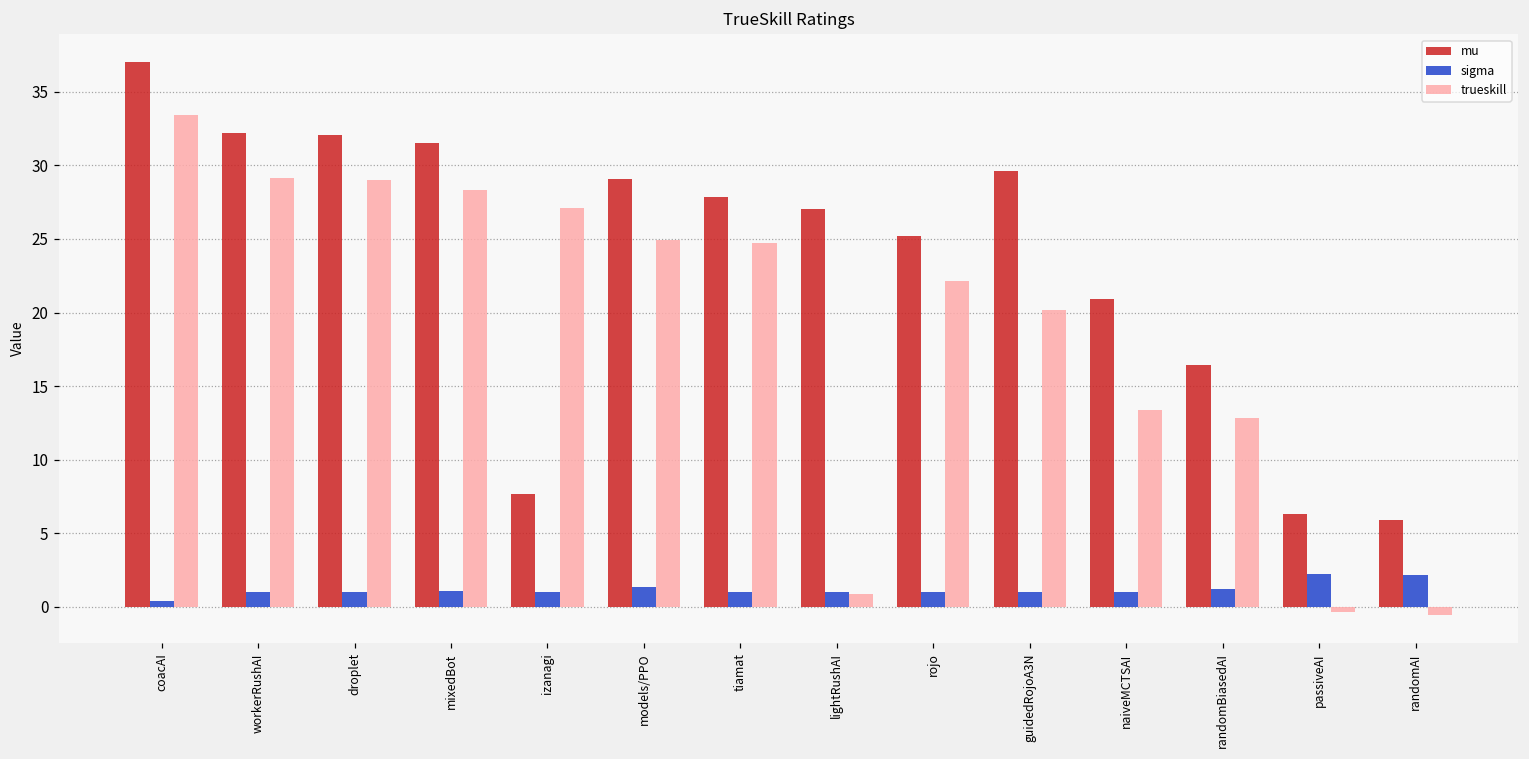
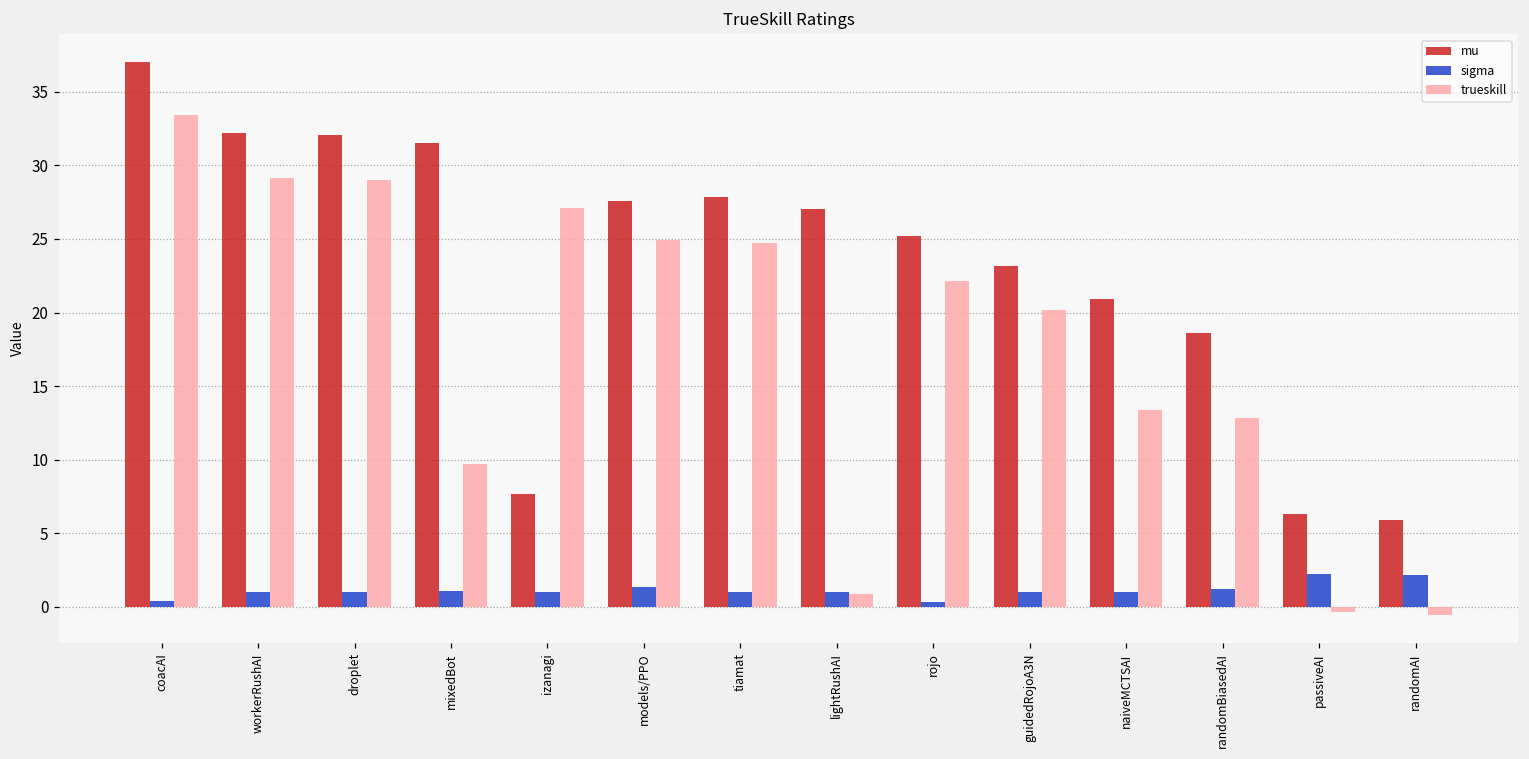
  {
    "mu": {
      "coacAI": 37.0,
      "workerRushAI": 32.2,
      "droplet": 32.0,
      "mixedBot": 31.5,
      "izanagi": 7.7,
-     "models/PPO": 29.0,
+     "models/PPO": 27.6,
      "tiamat": 27.8,
      "lightRushAI": 27.1,
      "rojo": 25.2,
-     "guidedRojoA3N": 29.6,
+     "guidedRojoA3N": 23.1,
      "naiveMCTSAI": 20.9,
-     "randomBiasedAI": 16.4,
+     "randomBiasedAI": 18.6,
      "passiveAI": 6.3,
      "randomAI": 5.9
    },
    "sigma": {
      "coacAI": 0.4,
      "workerRushAI": 1.0,
      "droplet": 1.0,
      "mixedBot": 1.1,
      "izanagi": 1.0,
      "models/PPO": 1.4,
      "tiamat": 1.0,
      "lightRushAI": 1.0,
-     "rojo": 1.0,
+     "rojo": 0.3,
      "guidedRojoA3N": 1.0,
      "naiveMCTSAI": 1.0,
      "randomBiasedAI": 1.2,
      "passiveAI": 2.2,
      "randomAI": 2.2
    },
    "trueskill": {
      "coacAI": 33.4,
      "workerRushAI": 29.1,
      "droplet": 29.0,
-     "mixedBot": 28.3,
+     "mixedBot": 9.7,
      "izanagi": 27.1,
      "models/PPO": 24.9,
      "tiamat": 24.7,
      "lightRushAI": 0.9,
      "rojo": 22.2,
      "guidedRojoA3N": 20.2,
      "naiveMCTSAI": 13.4,
      "randomBiasedAI": 12.8,
      "passiveAI": -0.4,
      "randomAI": -0.5
    }
  }
